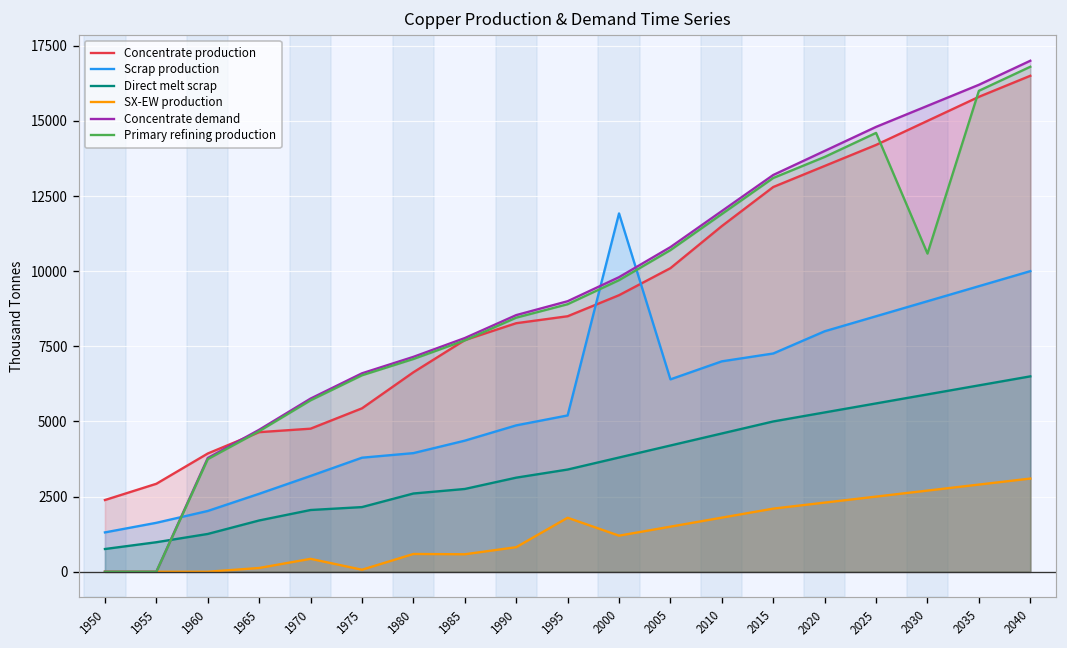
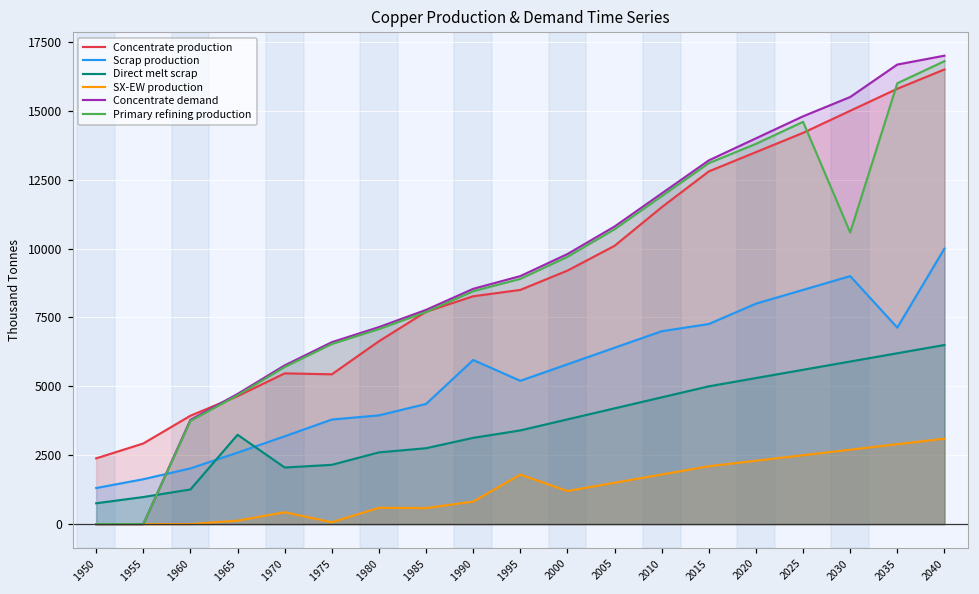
  {
    "Concentrate production": {
      "1950": 2400,
      "1955": 2900,
      "1960": 3900,
-     "1970": 4800,
+     "1970": 5500,
      "1975": 5400,
      "1980": 6600,
      "1990": 8300,
      "1995": 8500,
      "2000": 9200,
      "2005": 10100,
      "2010": 11500,
      "2015": 12800,
      "2020": 13500,
      "2025": 14200,
      "2030": 15000,
      "2035": 15800,
      "2040": 16500
    },
    "Scrap production": {
      "1950": 1300,
      "1955": 1600,
      "1960": 2000,
      "1965": 2600,
      "1970": 3200,
      "1975": 3800,
      "1980": 3900,
      "1985": 4400,
-     "1990": 4900,
+     "1990": 6000,
      "1995": 5200,
-     "2000": 11900,
+     "2000": 5800,
      "2005": 6400,
      "2010": 7000,
      "2015": 7300,
      "2020": 8000,
      "2025": 8500,
      "2030": 9000,
-     "2035": 9500,
+     "2035": 7100,
      "2040": 10000
    },
    "Direct melt scrap": {
      "1950": 800,
      "1955": 1000,
      "1960": 1300,
-     "1965": 1700,
+     "1965": 3200,
      "1970": 2100,
      "1975": 2200,
      "1980": 2600,
      "1985": 2800,
      "1990": 3100,
      "1995": 3400,
      "2000": 3800,
      "2005": 4200,
      "2010": 4600,
      "2015": 5000,
      "2020": 5300,
      "2025": 5600,
      "2030": 5900,
      "2035": 6200,
      "2040": 6500
    },
    "SX-EW production": {
      "1960": 0,
      "1965": 100,
      "1970": 400,
      "1975": 100,
      "1980": 600,
      "1985": 600,
      "1990": 800,
      "1995": 1800,
      "2000": 1200,
      "2005": 1500,
      "2010": 1800,
      "2015": 2100,
      "2020": 2300,
      "2025": 2500,
      "2030": 2700,
      "2035": 2900,
      "2040": 3100
    },
    "Concentrate demand": {
      "2020": 14000,
      "2025": 14800,
      "2030": 15500,
-     "2035": 16200,
+     "2035": 16700,
      "2040": 17000
    },
    "Primary refining production": {
      "2020": 13800,
      "2025": 14600,
      "2030": 10600,
      "2035": 16000,
      "2040": 16800
    }
  }
